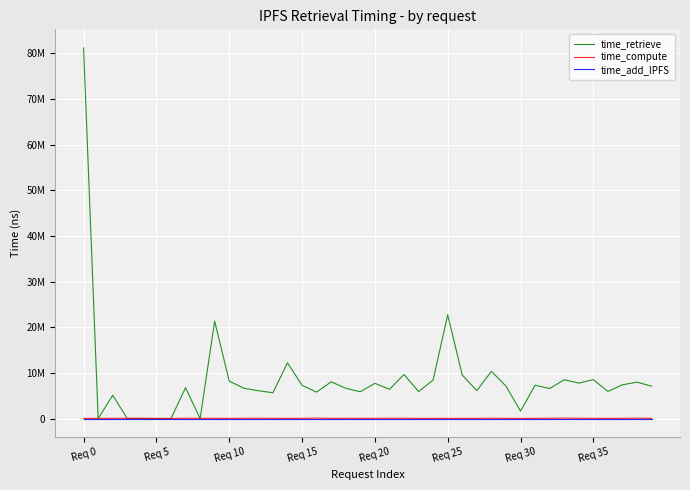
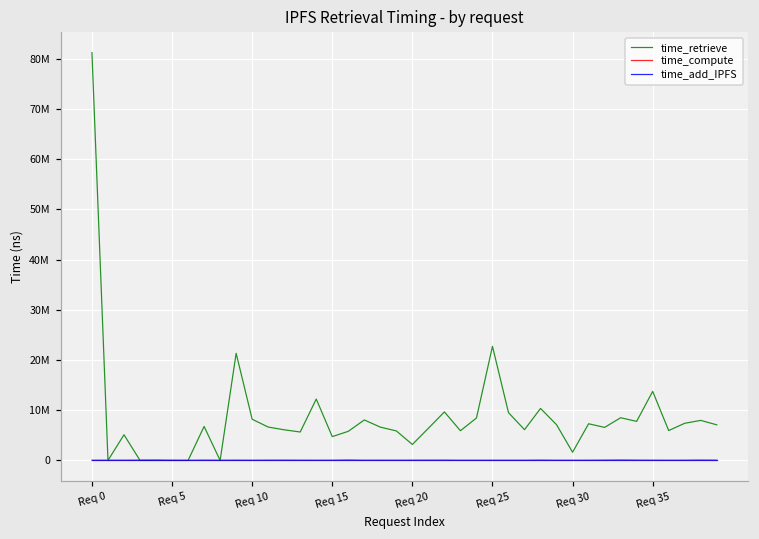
  {
    "time_retrieve": {
      "Req 0": 81000000,
      "Req 10": 8000000,
-     "Req 15": 7000000,
-     "Req 20": 8000000,
+     "Req 15": 5000000,
+     "Req 20": 3000000,
      "Req 25": 23000000,
      "Req 30": 2000000,
-     "Req 35": 9000000
+     "Req 35": 14000000
    }
  }
